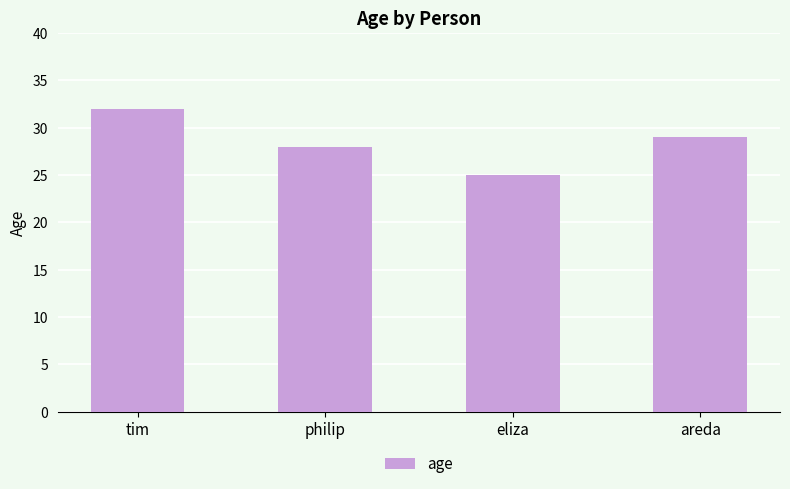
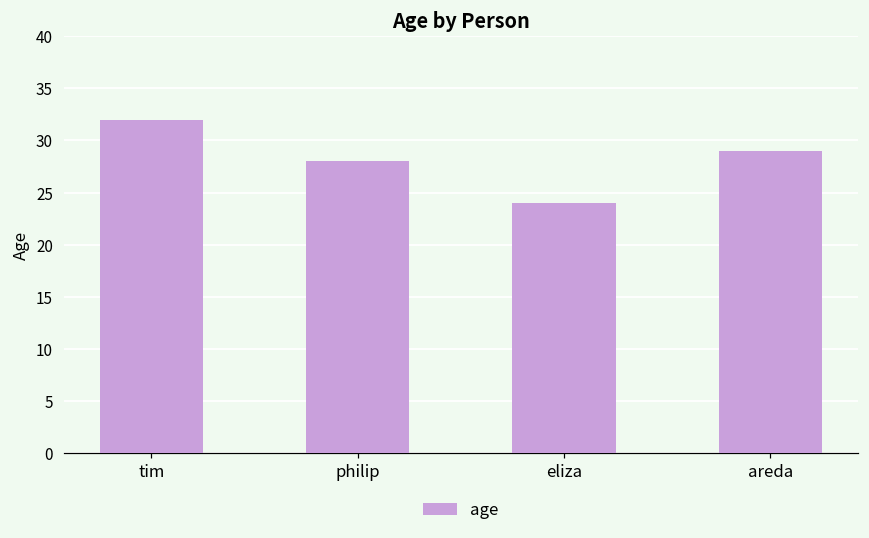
  {
    "tim": 32,
    "philip": 28,
-   "eliza": 25,
+   "eliza": 24,
    "areda": 29
  }
